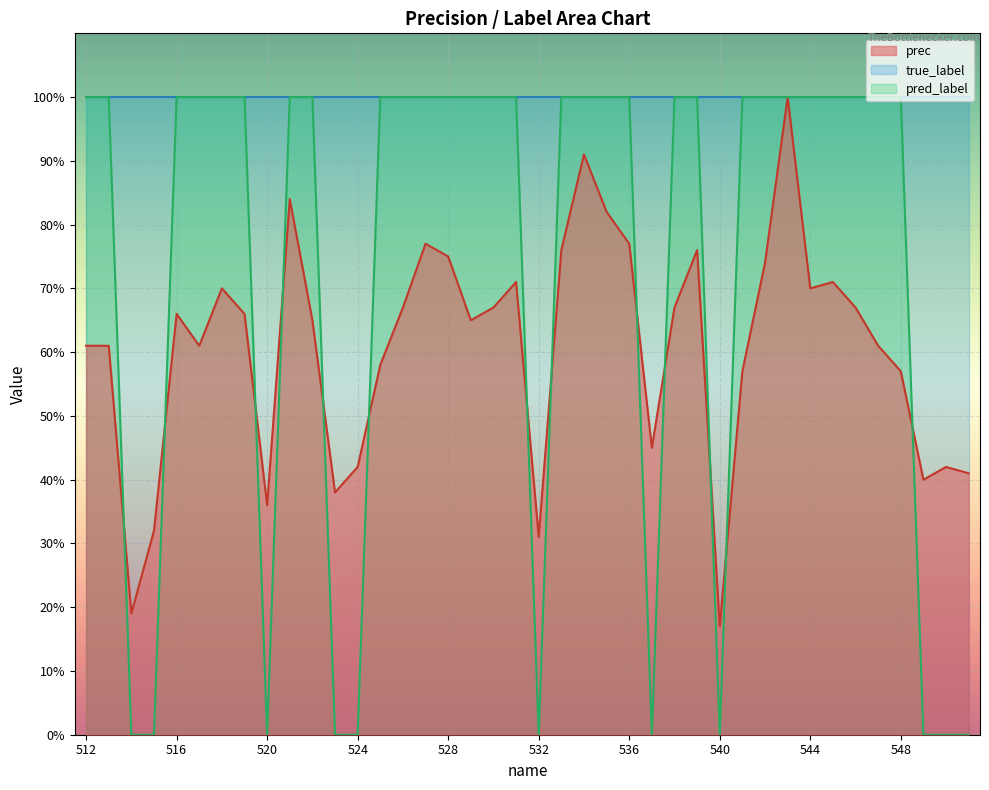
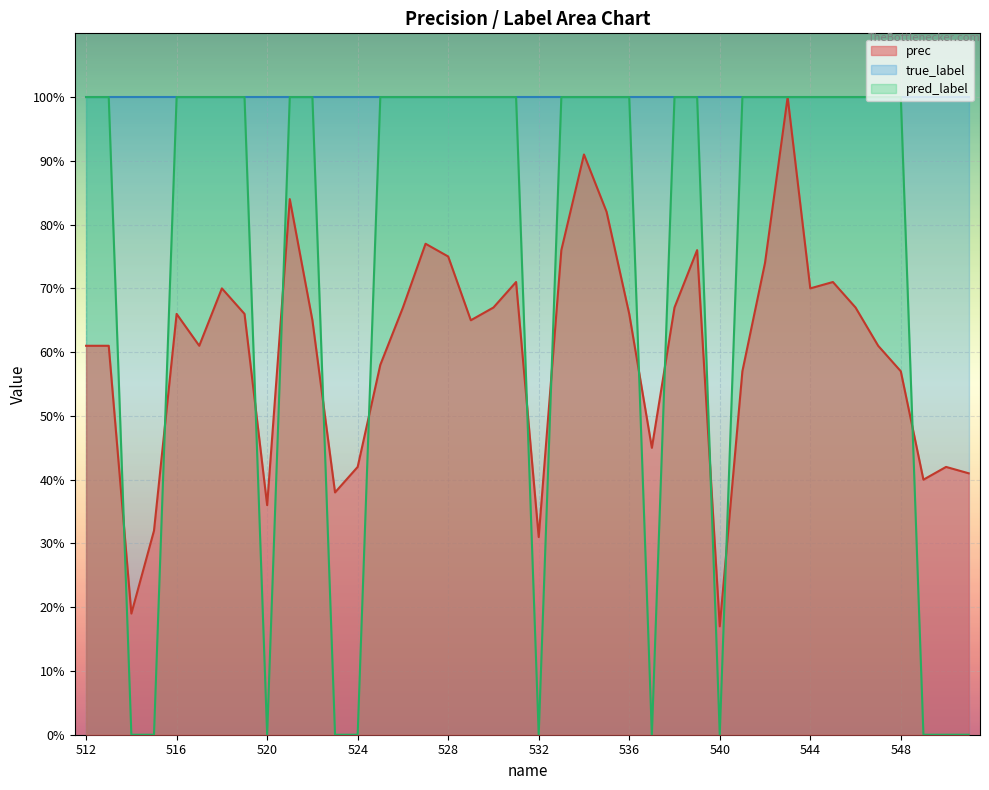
  {
    "prec": {
      "512": "61%",
      "516": "66%",
      "520": "36%",
      "524": "42%",
      "528": "75%",
      "532": "31%",
-     "536": "77%",
+     "536": "66%",
      "540": "17%",
      "544": "70%",
      "548": "57%"
    }
  }
